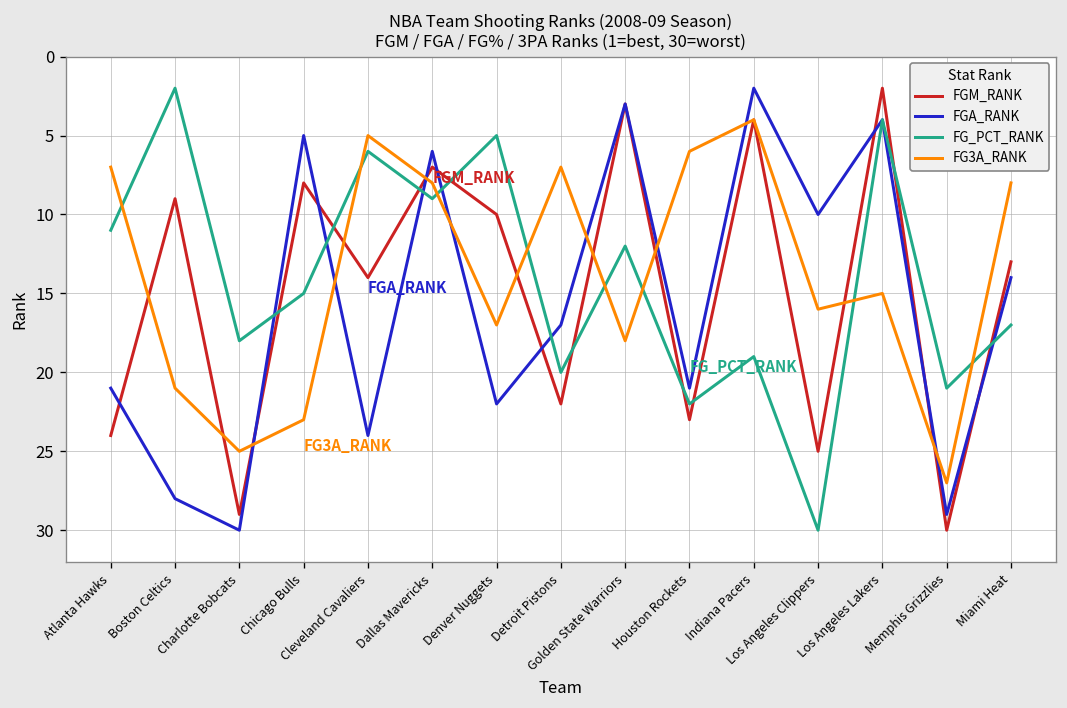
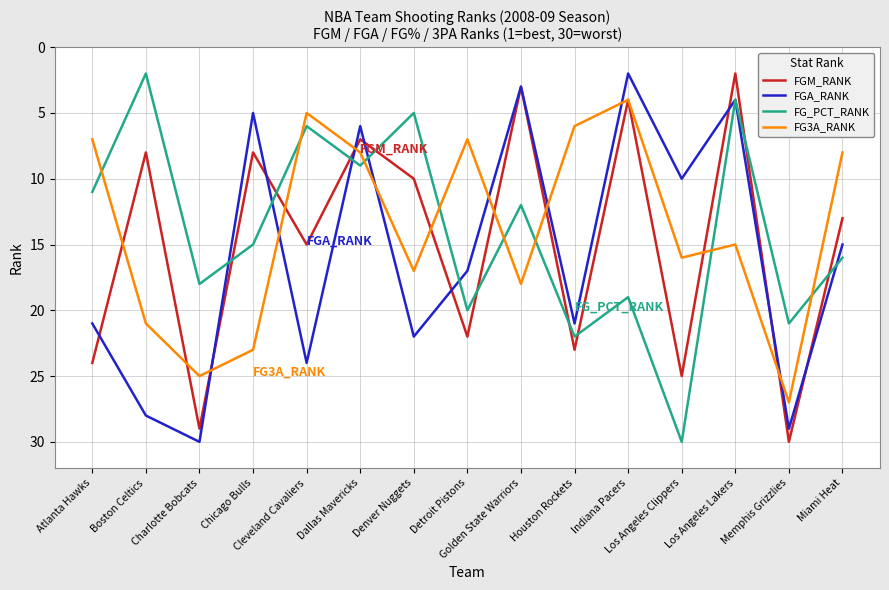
  {
    "FGM_RANK": {
      "Atlanta Hawks": 24,
-     "Boston Celtics": 9,
+     "Boston Celtics": 8,
      "Charlotte Bobcats": 29,
      "Chicago Bulls": 8,
-     "Cleveland Cavaliers": 14,
+     "Cleveland Cavaliers": 15,
      "Dallas Mavericks": 7,
      "Denver Nuggets": 10,
      "Detroit Pistons": 22,
      "Houston Rockets": 23,
      "Los Angeles Clippers": 25,
      "Los Angeles Lakers": 2,
      "Memphis Grizzlies": 30,
      "Miami Heat": 13
    },
    "FGA_RANK": {
      "Atlanta Hawks": 21,
      "Boston Celtics": 28,
      "Charlotte Bobcats": 30,
      "Chicago Bulls": 5,
      "Cleveland Cavaliers": 24,
      "Dallas Mavericks": 6,
      "Denver Nuggets": 22,
      "Detroit Pistons": 17,
      "Houston Rockets": 21,
      "Indiana Pacers": 2,
      "Los Angeles Clippers": 10,
      "Memphis Grizzlies": 29,
-     "Miami Heat": 14
+     "Miami Heat": 15
    },
    "FG_PCT_RANK": {
      "Atlanta Hawks": 11,
      "Boston Celtics": 2,
      "Charlotte Bobcats": 18,
      "Chicago Bulls": 15,
      "Cleveland Cavaliers": 6,
      "Dallas Mavericks": 9,
      "Denver Nuggets": 5,
      "Detroit Pistons": 20,
      "Golden State Warriors": 12,
      "Houston Rockets": 22,
      "Indiana Pacers": 19,
      "Los Angeles Clippers": 30,
      "Memphis Grizzlies": 21,
-     "Miami Heat": 17
+     "Miami Heat": 16
    },
    "FG3A_RANK": {
      "Atlanta Hawks": 7,
      "Boston Celtics": 21,
      "Charlotte Bobcats": 25,
      "Chicago Bulls": 23,
      "Cleveland Cavaliers": 5,
      "Dallas Mavericks": 8,
      "Denver Nuggets": 17,
      "Detroit Pistons": 7,
      "Golden State Warriors": 18,
      "Houston Rockets": 6,
      "Los Angeles Clippers": 16,
      "Los Angeles Lakers": 15,
      "Memphis Grizzlies": 27,
      "Miami Heat": 8
    }
  }
